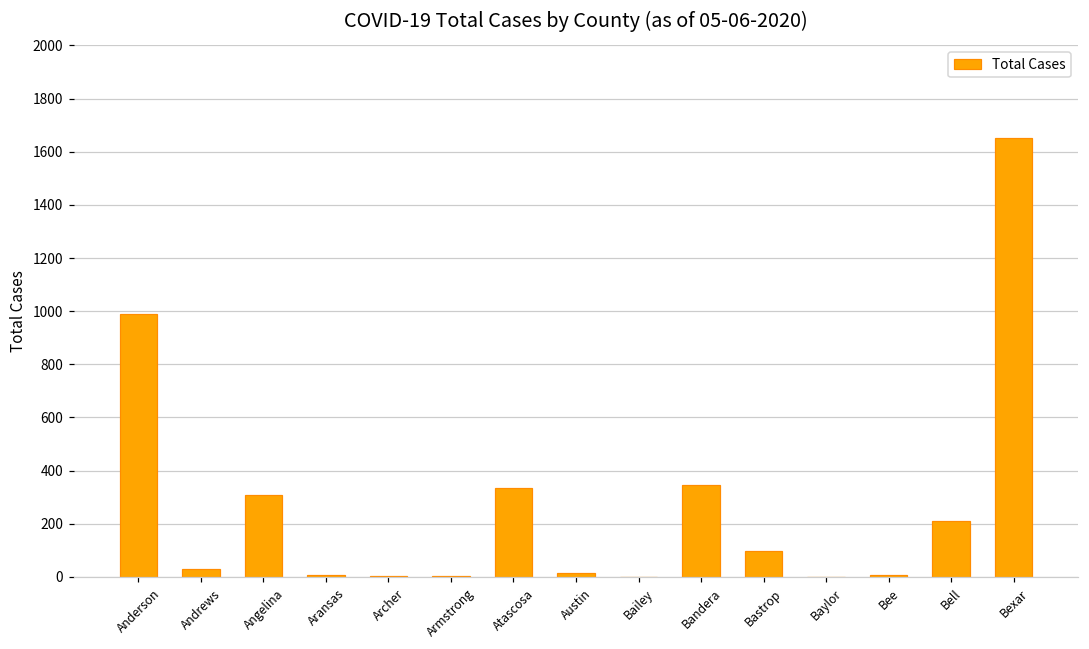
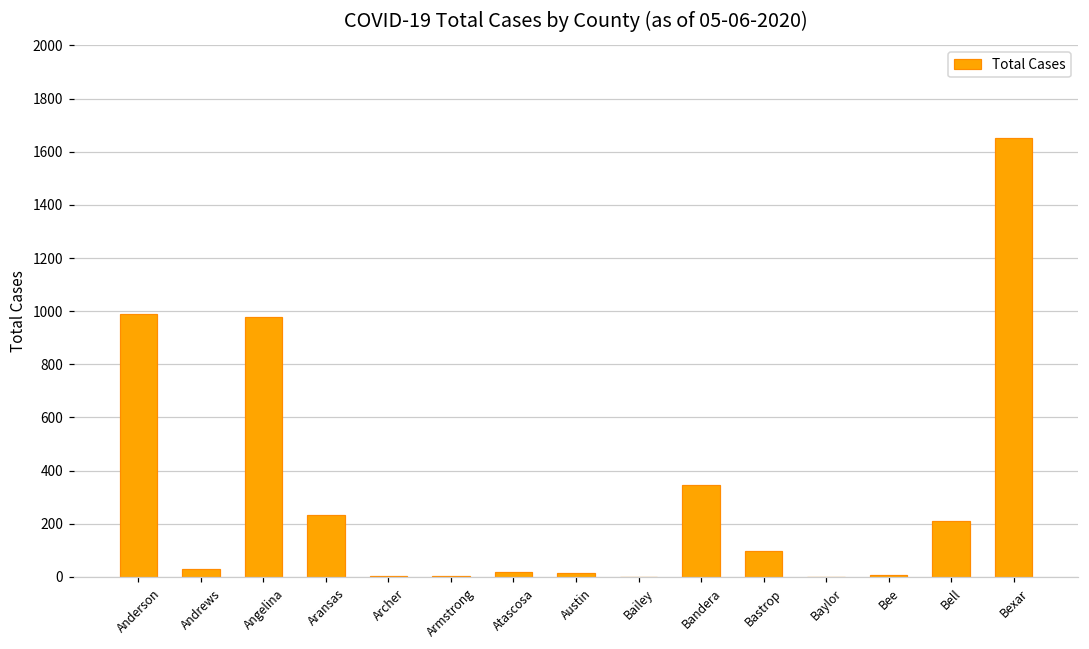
  {
    "Anderson": 990,
    "Andrews": 30,
-   "Angelina": 310,
-   "Aransas": 10,
-   "Atascosa": 330,
+   "Angelina": 980,
+   "Aransas": 230,
+   "Atascosa": 20,
    "Austin": 10,
    "Bandera": 350,
    "Bastrop": 100,
    "Baylor": 0,
    "Bell": 210,
    "Bexar": 1650
  }
